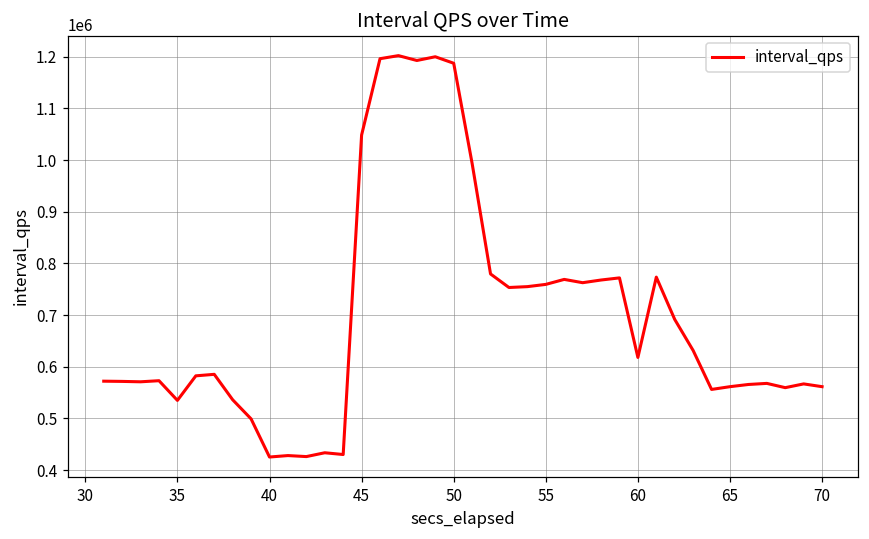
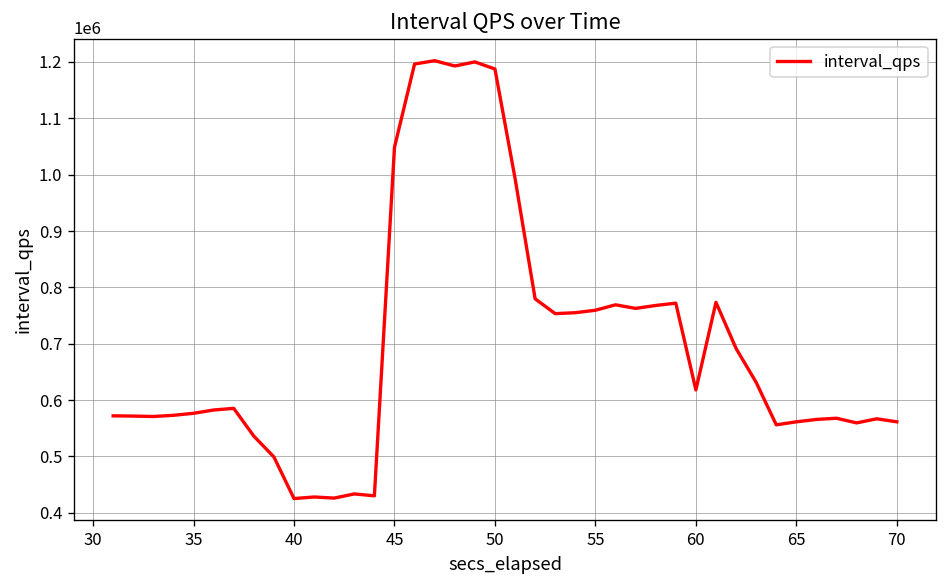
  {
-   "35": 530000,
+   "35": 580000,
    "40": 430000,
    "45": 1050000,
    "50": 1190000,
    "55": 760000,
    "60": 620000,
    "65": 560000,
    "70": 560000
  }
